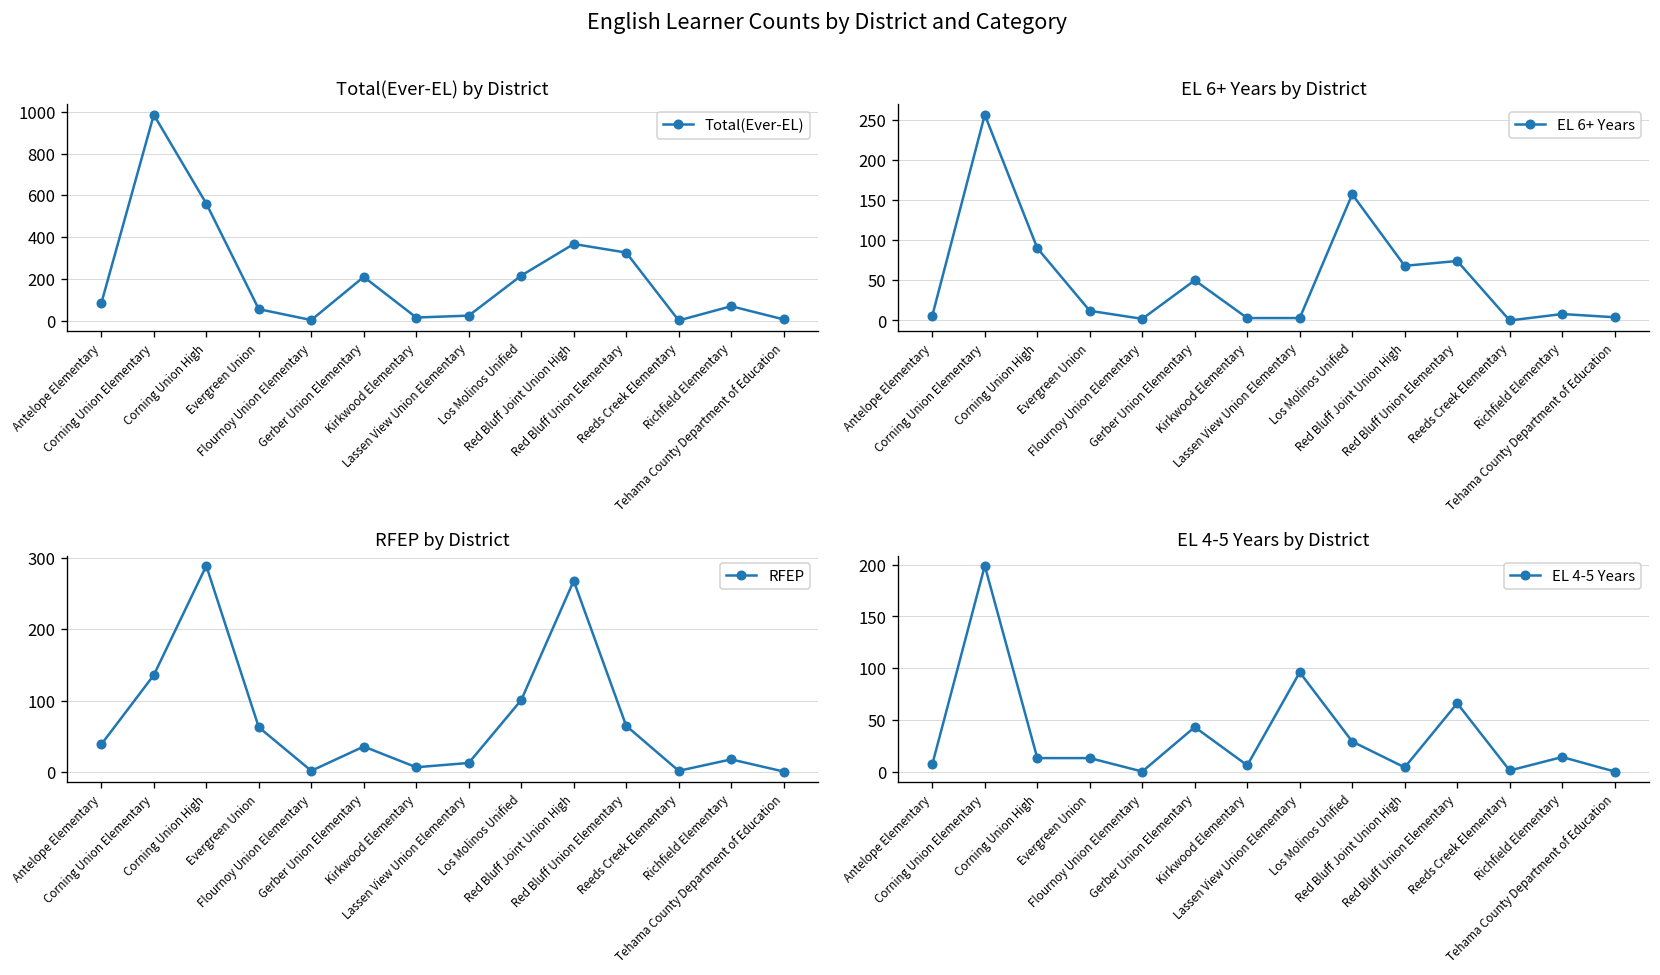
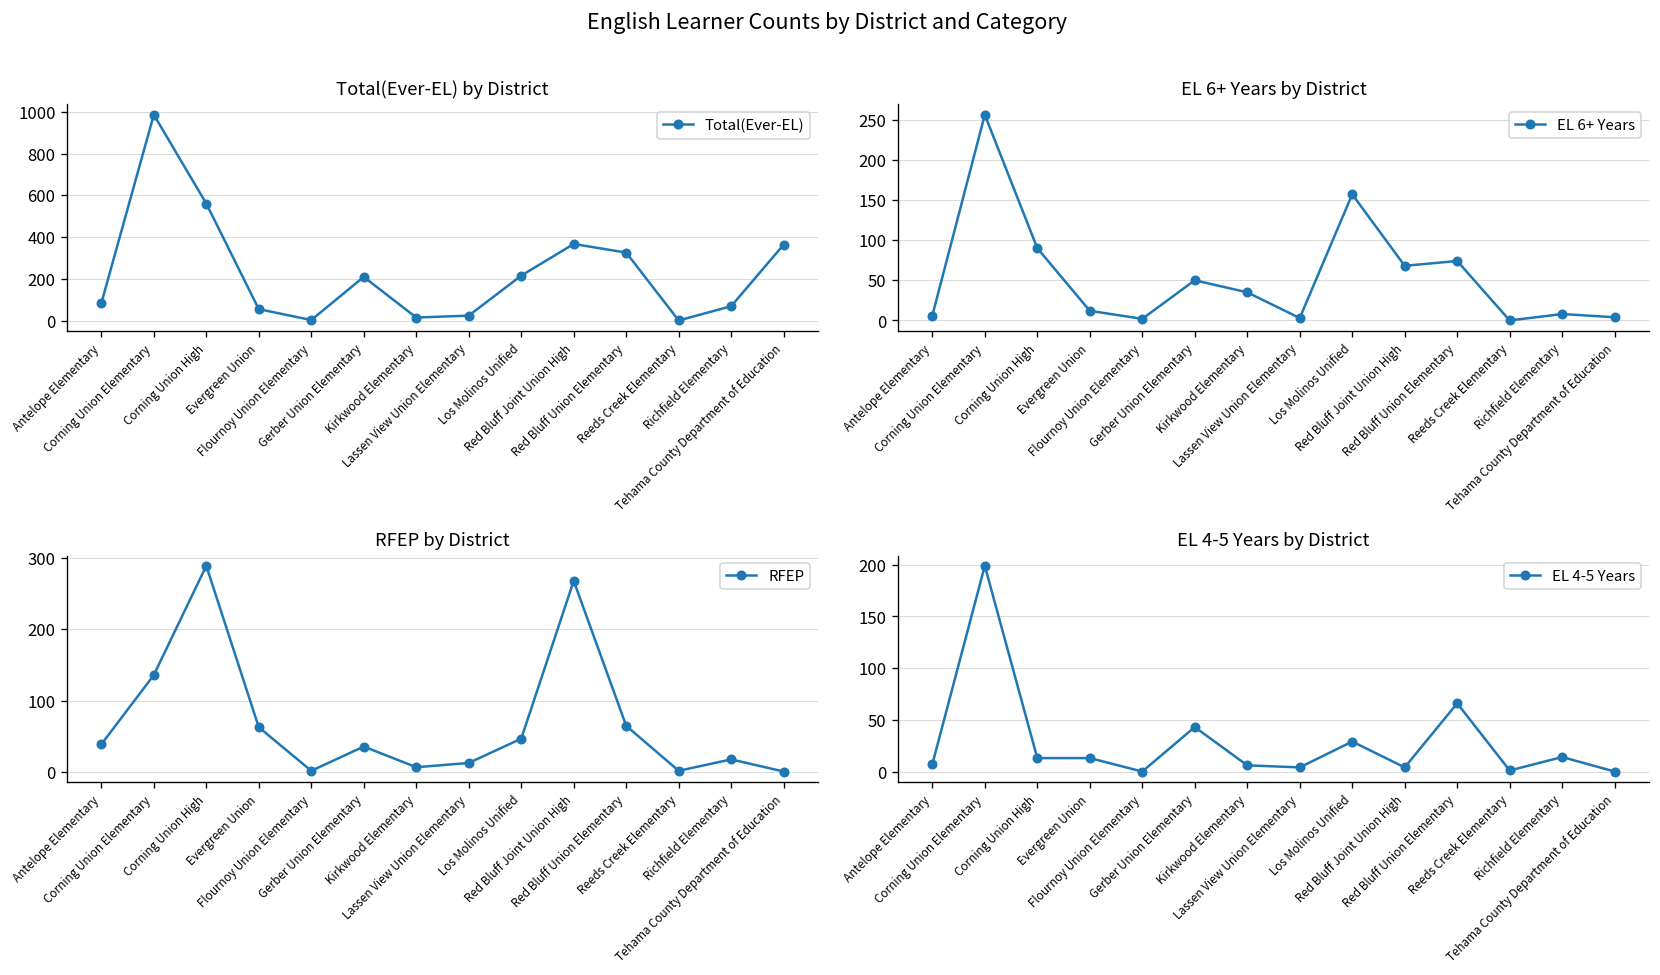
  {
    "Total(Ever-EL) by District": {
      "Antelope Elementary": 90,
      "Corning Union Elementary": 990,
      "Corning Union High": 560,
      "Evergreen Union": 60,
      "Flournoy Union Elementary": 10,
      "Gerber Union Elementary": 210,
      "Kirkwood Elementary": 20,
      "Lassen View Union Elementary": 30,
      "Los Molinos Unified": 220,
      "Red Bluff Joint Union High": 370,
      "Red Bluff Union Elementary": 330,
      "Reeds Creek Elementary": 0,
      "Richfield Elementary": 70,
-     "Tehama County Department of Education": 10
+     "Tehama County Department of Education": 370
    },
    "EL 6+ Years by District": {
      "Antelope Elementary": 10,
      "Corning Union Elementary": 260,
      "Corning Union High": 90,
      "Evergreen Union": 10,
      "Flournoy Union Elementary": 0,
      "Gerber Union Elementary": 50,
-     "Kirkwood Elementary": 0,
+     "Kirkwood Elementary": 40,
      "Lassen View Union Elementary": 0,
      "Los Molinos Unified": 160,
      "Red Bluff Joint Union High": 70,
      "Red Bluff Union Elementary": 70,
      "Reeds Creek Elementary": 0,
      "Richfield Elementary": 10,
      "Tehama County Department of Education": 0
    },
    "RFEP by District": {
      "Antelope Elementary": 40,
      "Corning Union Elementary": 140,
      "Corning Union High": 290,
      "Evergreen Union": 60,
      "Flournoy Union Elementary": 0,
      "Gerber Union Elementary": 40,
      "Kirkwood Elementary": 10,
      "Lassen View Union Elementary": 10,
-     "Los Molinos Unified": 100,
+     "Los Molinos Unified": 50,
      "Red Bluff Joint Union High": 270,
      "Red Bluff Union Elementary": 70,
      "Reeds Creek Elementary": 0,
      "Richfield Elementary": 20,
      "Tehama County Department of Education": 0
    },
    "EL 4-5 Years by District": {
      "Antelope Elementary": 10,
      "Corning Union Elementary": 200,
      "Corning Union High": 10,
      "Evergreen Union": 10,
      "Flournoy Union Elementary": 0,
      "Gerber Union Elementary": 40,
      "Kirkwood Elementary": 10,
-     "Lassen View Union Elementary": 100,
+     "Lassen View Union Elementary": 0,
      "Los Molinos Unified": 30,
      "Red Bluff Joint Union High": 0,
      "Red Bluff Union Elementary": 70,
      "Reeds Creek Elementary": 0,
      "Richfield Elementary": 10,
      "Tehama County Department of Education": 0
    }
  }
